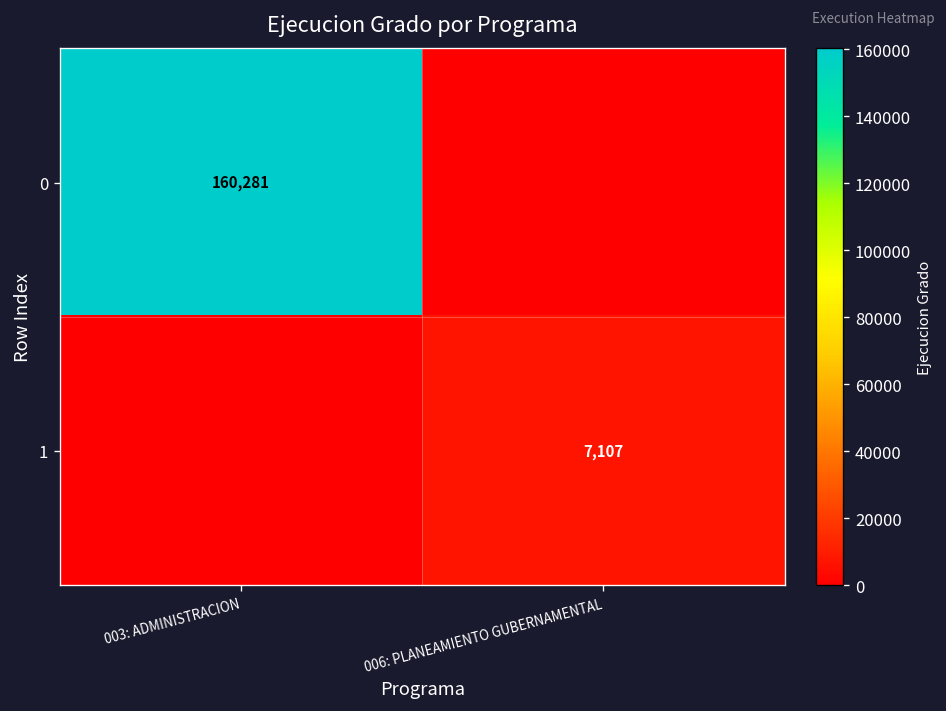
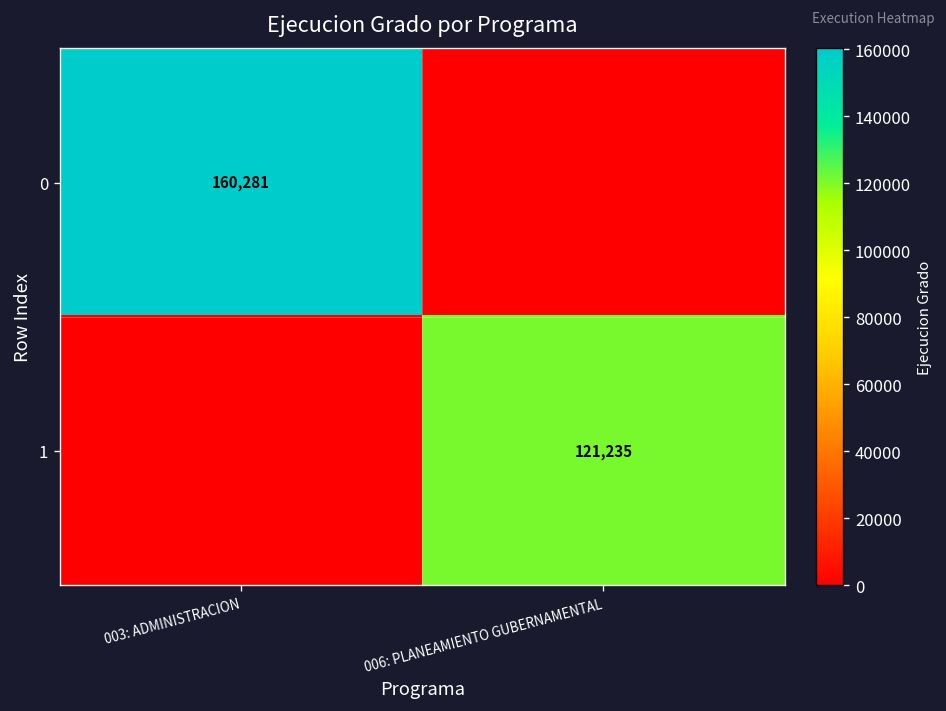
  {
    "0": {
      "003: ADMINISTRACION": "160,281"
    },
    "1": {
-     "006: PLANEAMIENTO GUBERNAMENTAL": "7,107"
+     "006: PLANEAMIENTO GUBERNAMENTAL": "121,235"
    }
  }
